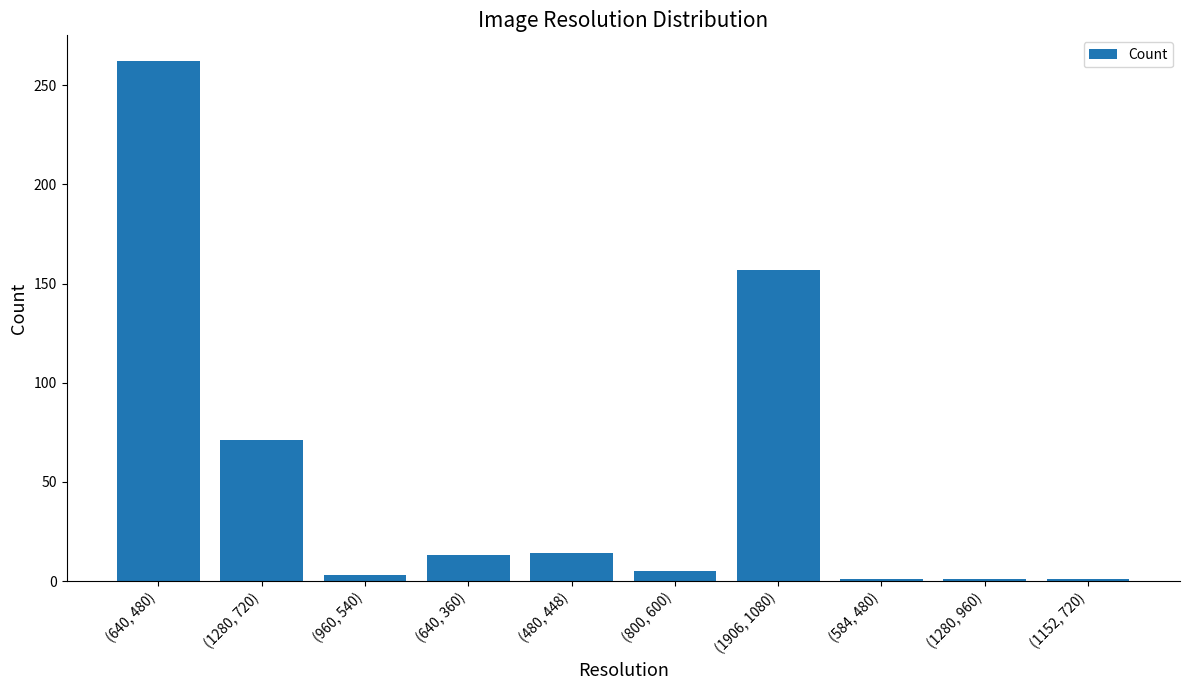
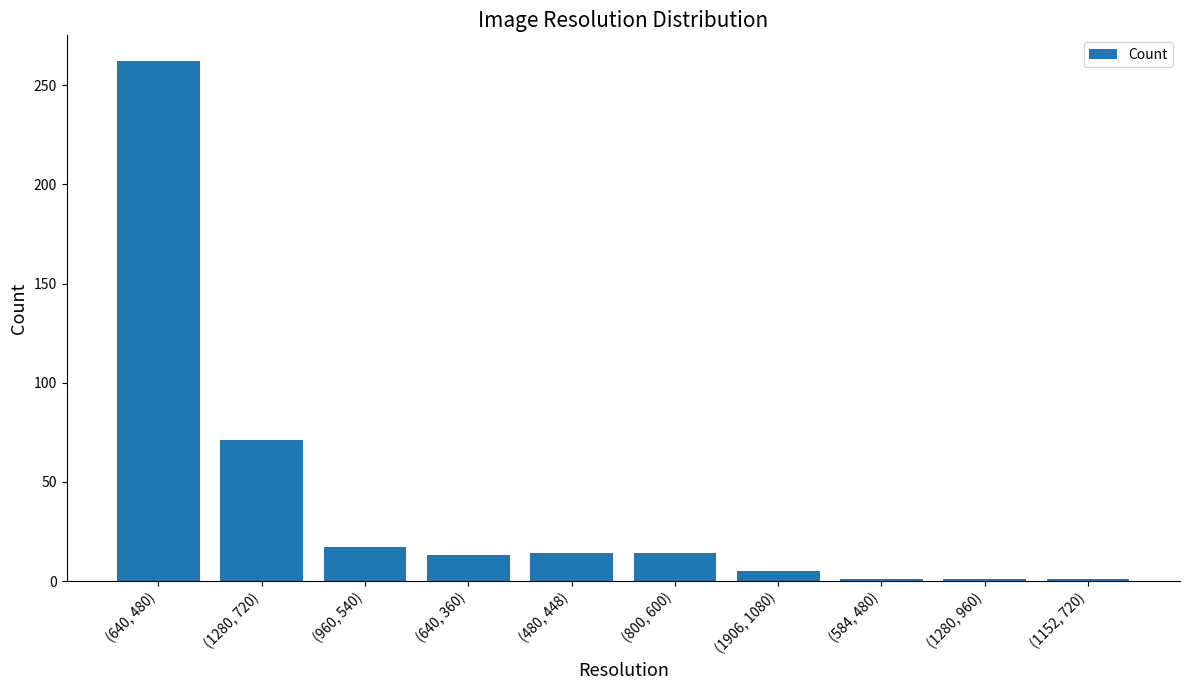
  {
    "(640, 480)": 262,
    "(1280, 720)": 71,
-   "(960, 540)": 3,
+   "(960, 540)": 17,
    "(640, 360)": 13,
    "(480, 448)": 14,
-   "(800, 600)": 5,
-   "(1906, 1080)": 157
+   "(800, 600)": 14,
+   "(1906, 1080)": 5
  }
